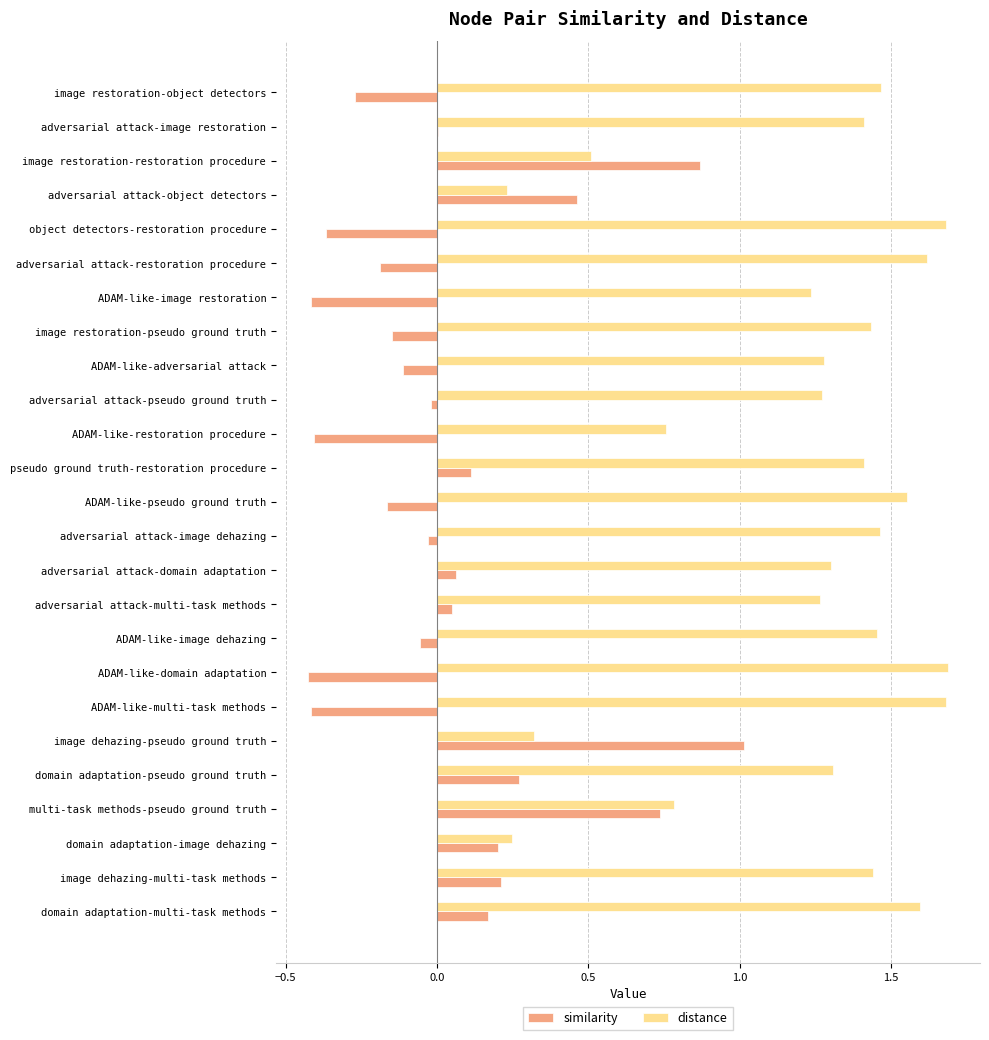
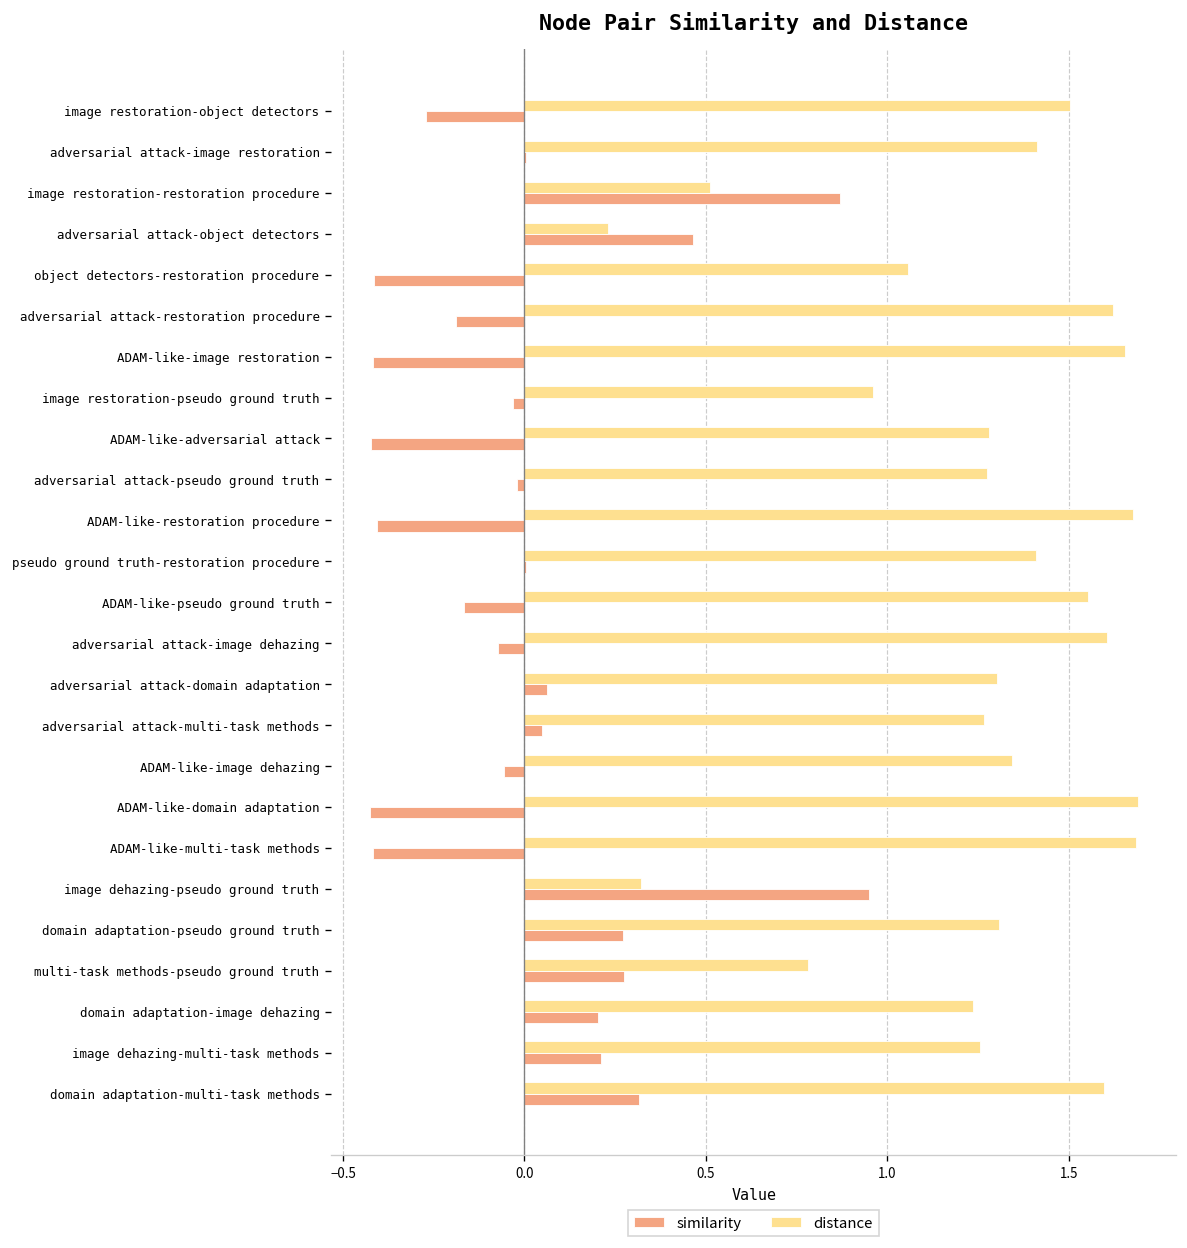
  {
    "similarity": {
      "image restoration-object detectors": -0.27,
      "image restoration-restoration procedure": 0.87,
      "adversarial attack-object detectors": 0.46,
-     "object detectors-restoration procedure": -0.37,
+     "object detectors-restoration procedure": -0.41,
      "adversarial attack-restoration procedure": -0.19,
      "ADAM-like-image restoration": -0.42,
-     "image restoration-pseudo ground truth": -0.15,
-     "ADAM-like-adversarial attack": -0.11,
+     "image restoration-pseudo ground truth": -0.03,
+     "ADAM-like-adversarial attack": -0.42,
      "adversarial attack-pseudo ground truth": -0.02,
      "ADAM-like-restoration procedure": -0.41,
-     "pseudo ground truth-restoration procedure": 0.11,
+     "pseudo ground truth-restoration procedure": 0.01,
      "ADAM-like-pseudo ground truth": -0.17,
-     "adversarial attack-image dehazing": -0.03,
+     "adversarial attack-image dehazing": -0.07,
      "adversarial attack-domain adaptation": 0.06,
      "adversarial attack-multi-task methods": 0.05,
      "ADAM-like-image dehazing": -0.06,
      "ADAM-like-domain adaptation": -0.43,
      "ADAM-like-multi-task methods": -0.42,
-     "image dehazing-pseudo ground truth": 1.02,
+     "image dehazing-pseudo ground truth": 0.95,
      "domain adaptation-pseudo ground truth": 0.27,
-     "multi-task methods-pseudo ground truth": 0.74,
+     "multi-task methods-pseudo ground truth": 0.27,
      "domain adaptation-image dehazing": 0.20,
      "image dehazing-multi-task methods": 0.21,
-     "domain adaptation-multi-task methods": 0.17
+     "domain adaptation-multi-task methods": 0.32
    },
    "distance": {
-     "image restoration-object detectors": 1.47,
+     "image restoration-object detectors": 1.50,
      "adversarial attack-image restoration": 1.41,
      "image restoration-restoration procedure": 0.51,
      "adversarial attack-object detectors": 0.23,
-     "object detectors-restoration procedure": 1.68,
+     "object detectors-restoration procedure": 1.06,
      "adversarial attack-restoration procedure": 1.62,
-     "ADAM-like-image restoration": 1.24,
-     "image restoration-pseudo ground truth": 1.44,
+     "ADAM-like-image restoration": 1.65,
+     "image restoration-pseudo ground truth": 0.96,
      "ADAM-like-adversarial attack": 1.28,
      "adversarial attack-pseudo ground truth": 1.27,
-     "ADAM-like-restoration procedure": 0.76,
+     "ADAM-like-restoration procedure": 1.68,
      "pseudo ground truth-restoration procedure": 1.41,
      "ADAM-like-pseudo ground truth": 1.55,
-     "adversarial attack-image dehazing": 1.47,
+     "adversarial attack-image dehazing": 1.61,
      "adversarial attack-domain adaptation": 1.30,
      "adversarial attack-multi-task methods": 1.27,
-     "ADAM-like-image dehazing": 1.45,
+     "ADAM-like-image dehazing": 1.34,
      "ADAM-like-domain adaptation": 1.69,
      "ADAM-like-multi-task methods": 1.68,
      "image dehazing-pseudo ground truth": 0.32,
      "domain adaptation-pseudo ground truth": 1.31,
      "multi-task methods-pseudo ground truth": 0.78,
-     "domain adaptation-image dehazing": 0.25,
-     "image dehazing-multi-task methods": 1.44,
+     "domain adaptation-image dehazing": 1.23,
+     "image dehazing-multi-task methods": 1.26,
      "domain adaptation-multi-task methods": 1.60
    }
  }
